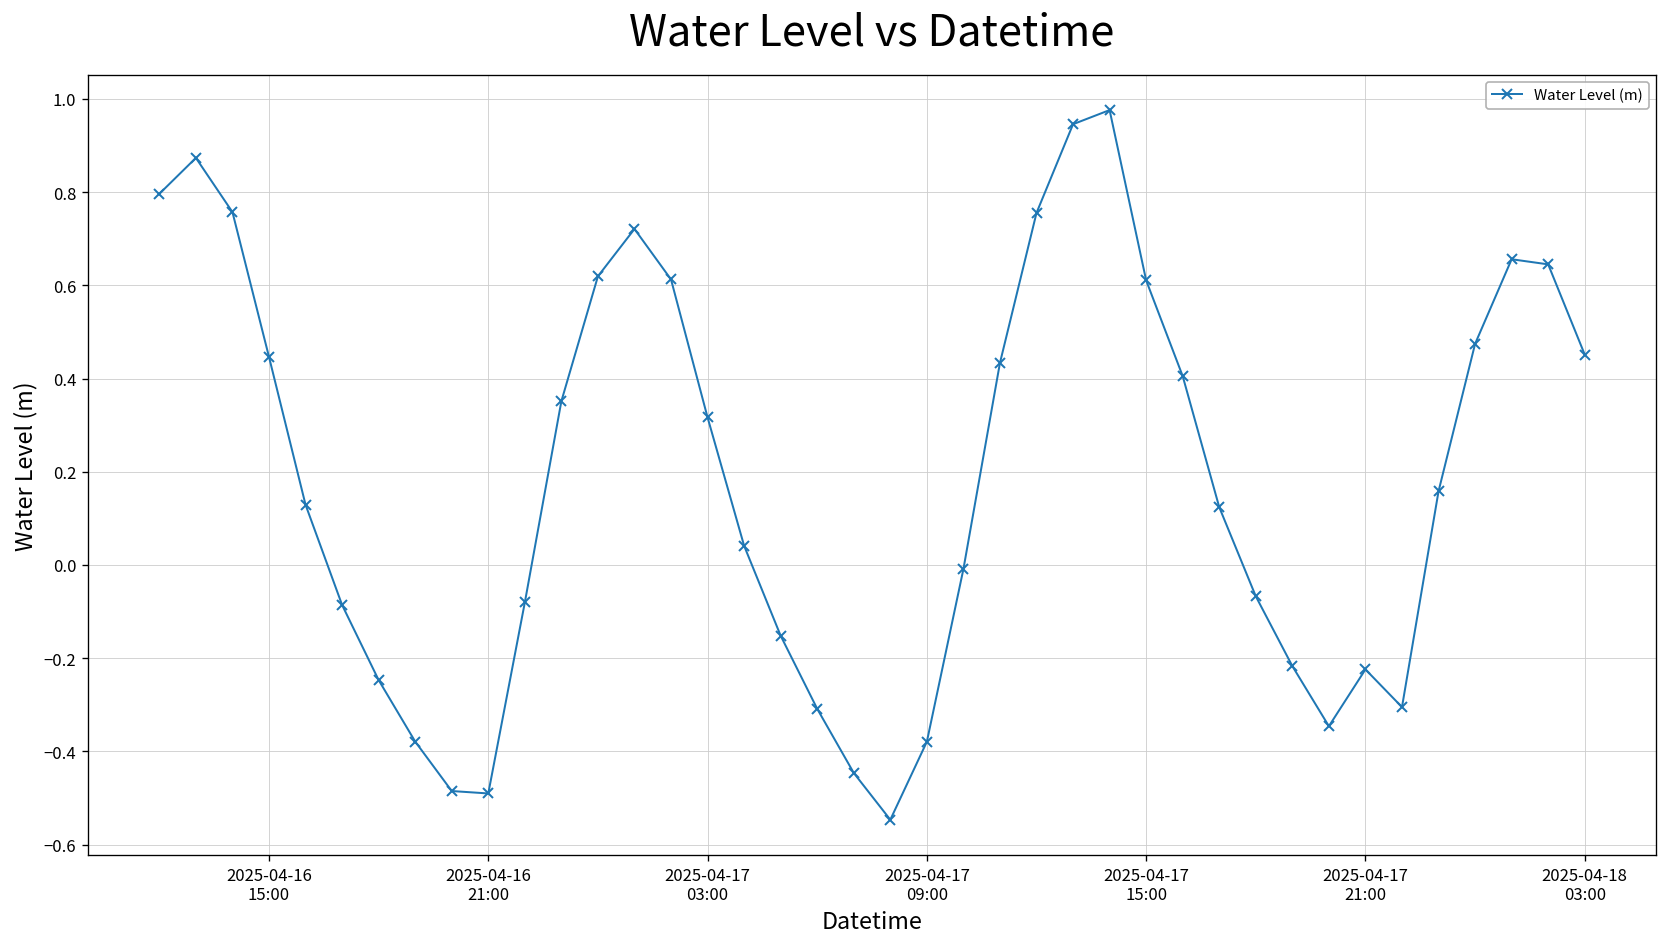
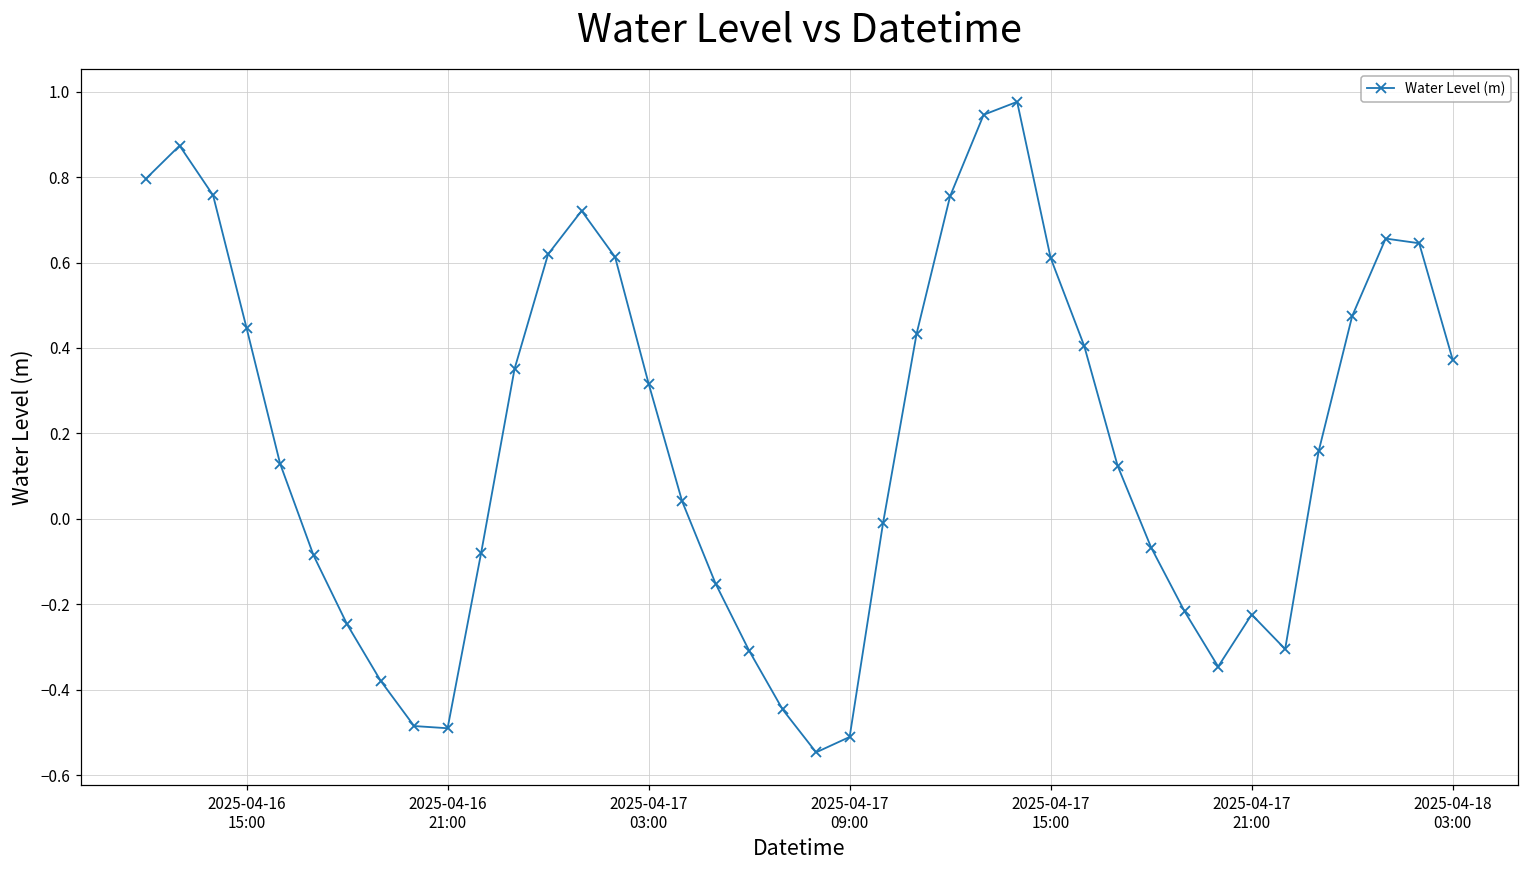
  {
    "2025-04-16 15:00": 0.45,
    "2025-04-16 21:00": -0.49,
    "2025-04-17 03:00": 0.32,
-   "2025-04-17 09:00": -0.38,
+   "2025-04-17 09:00": -0.51,
    "2025-04-17 15:00": 0.61,
    "2025-04-17 21:00": -0.22,
-   "2025-04-18 03:00": 0.45
+   "2025-04-18 03:00": 0.37
  }
